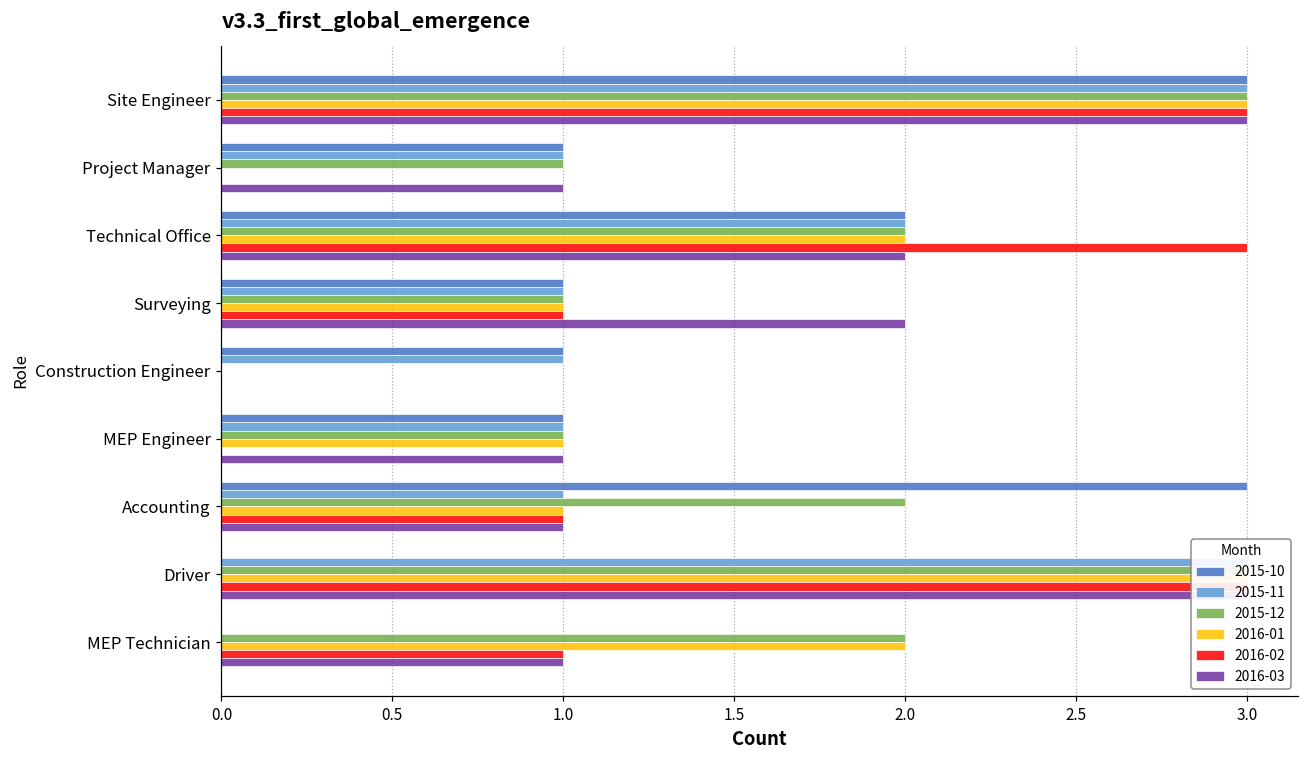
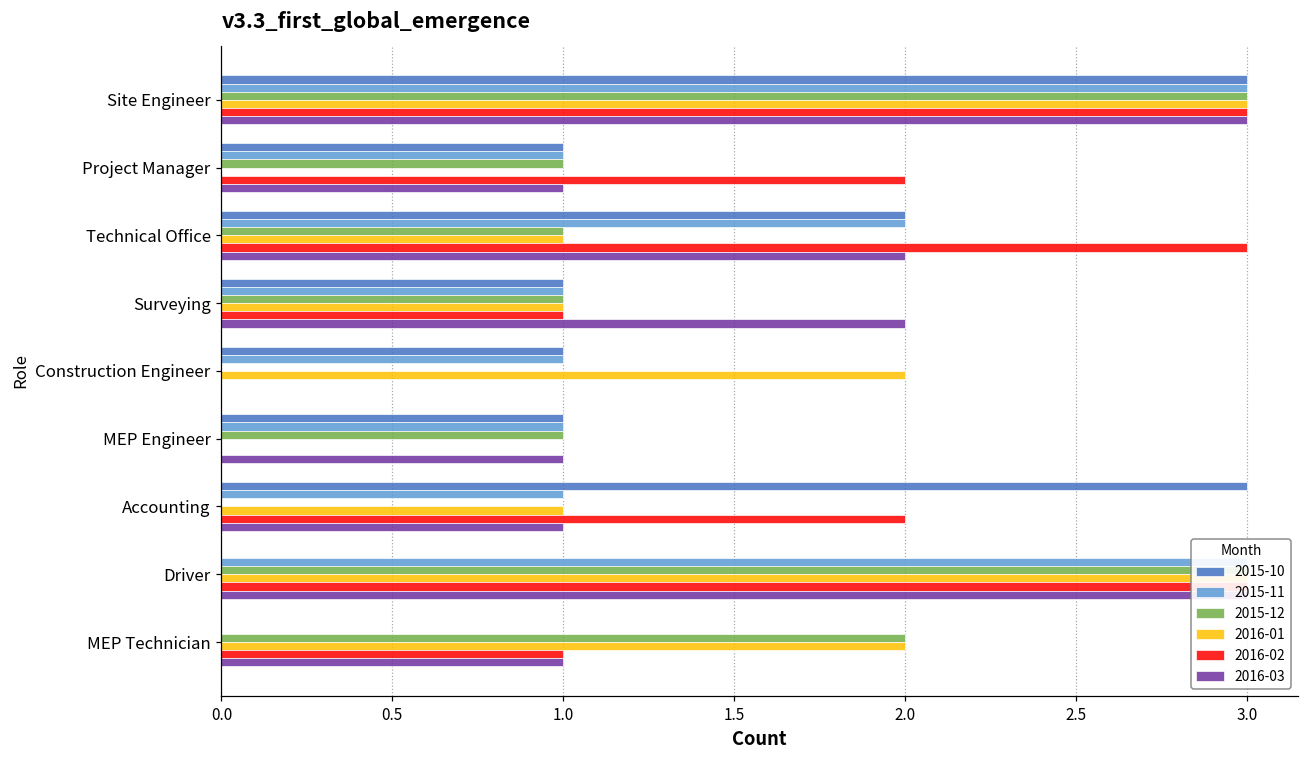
  {
    "2015-12": {
      "Site Engineer": 3,
      "Project Manager": 1,
-     "Technical Office": 2,
+     "Technical Office": 1,
      "Surveying": 1,
      "Construction Engineer": 0,
      "MEP Engineer": 1,
-     "Accounting": 2,
+     "Accounting": 0,
      "MEP Technician": 2
    },
    "2016-01": {
      "Site Engineer": 3,
      "Project Manager": 0,
-     "Technical Office": 2,
+     "Technical Office": 1,
      "Surveying": 1,
-     "Construction Engineer": 0,
-     "MEP Engineer": 1,
+     "Construction Engineer": 2,
+     "MEP Engineer": 0,
      "Accounting": 1,
      "MEP Technician": 2
    },
    "2016-02": {
      "Site Engineer": 3,
-     "Project Manager": 0,
+     "Project Manager": 2,
      "Technical Office": 3,
      "Surveying": 1,
      "Construction Engineer": 0,
      "MEP Engineer": 0,
-     "Accounting": 1,
+     "Accounting": 2,
      "MEP Technician": 1
    },
    "2016-03": {
      "Site Engineer": 3,
      "Project Manager": 1,
      "Technical Office": 2,
      "Surveying": 2,
      "Construction Engineer": 0,
      "MEP Engineer": 1,
      "Accounting": 1,
      "MEP Technician": 1
    }
  }
